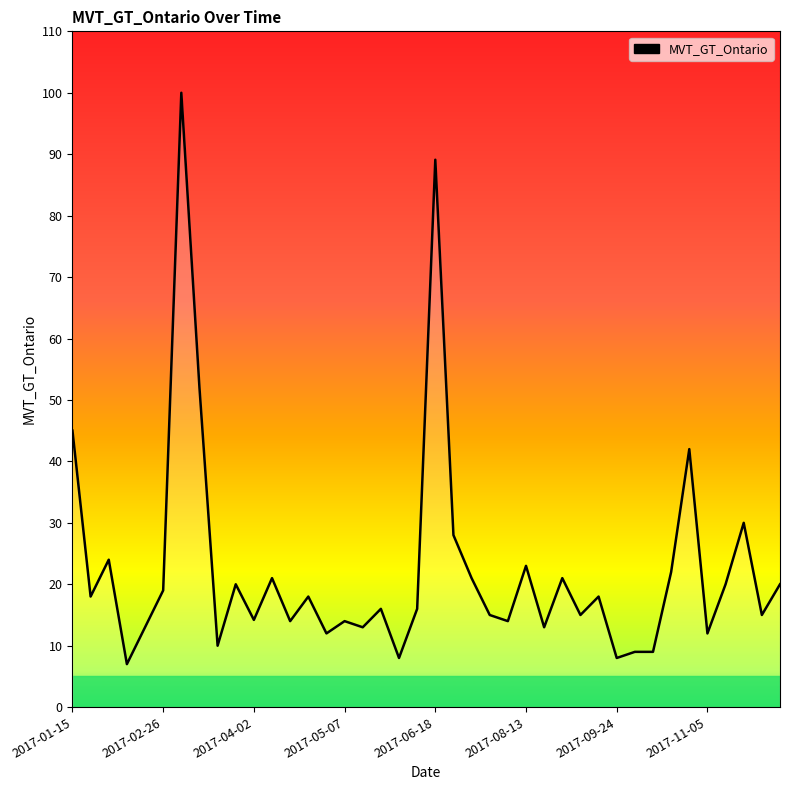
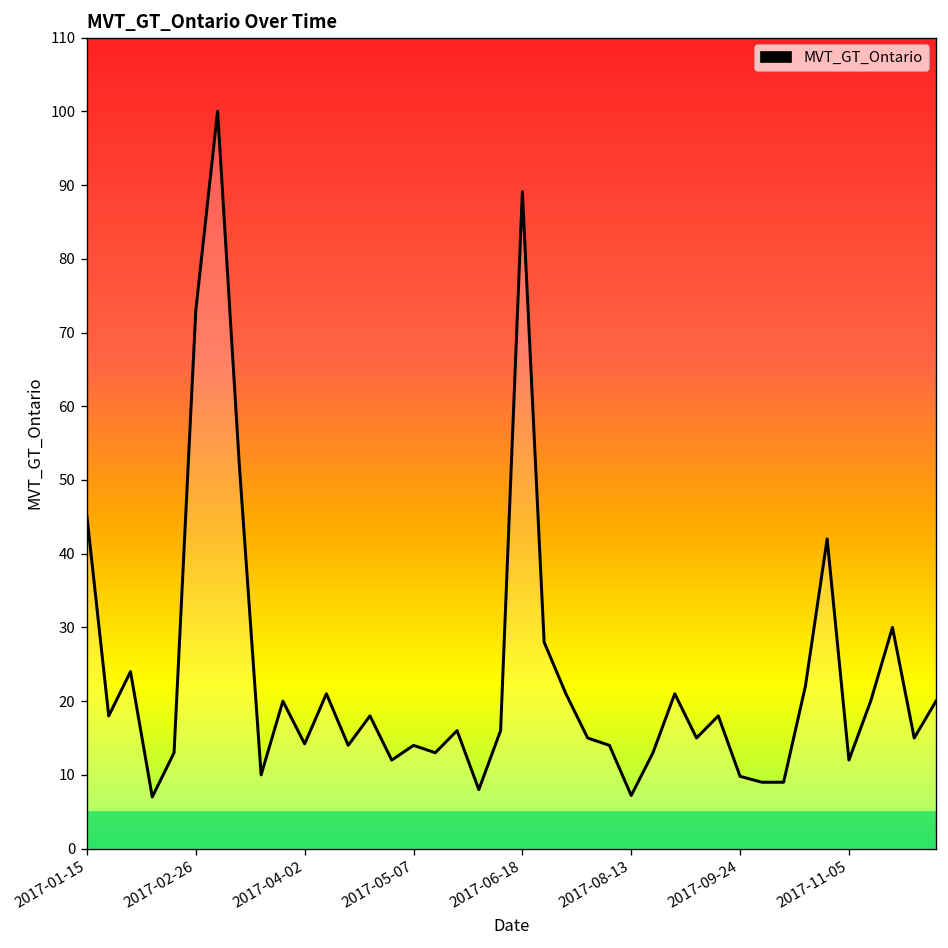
  {
    "2017-01-15": 45,
-   "2017-02-26": 19,
+   "2017-02-26": 73,
    "2017-04-02": 14,
    "2017-05-07": 14,
    "2017-06-18": 89,
-   "2017-08-13": 23,
-   "2017-09-24": 8,
+   "2017-08-13": 7,
+   "2017-09-24": 10,
    "2017-11-05": 12
  }
